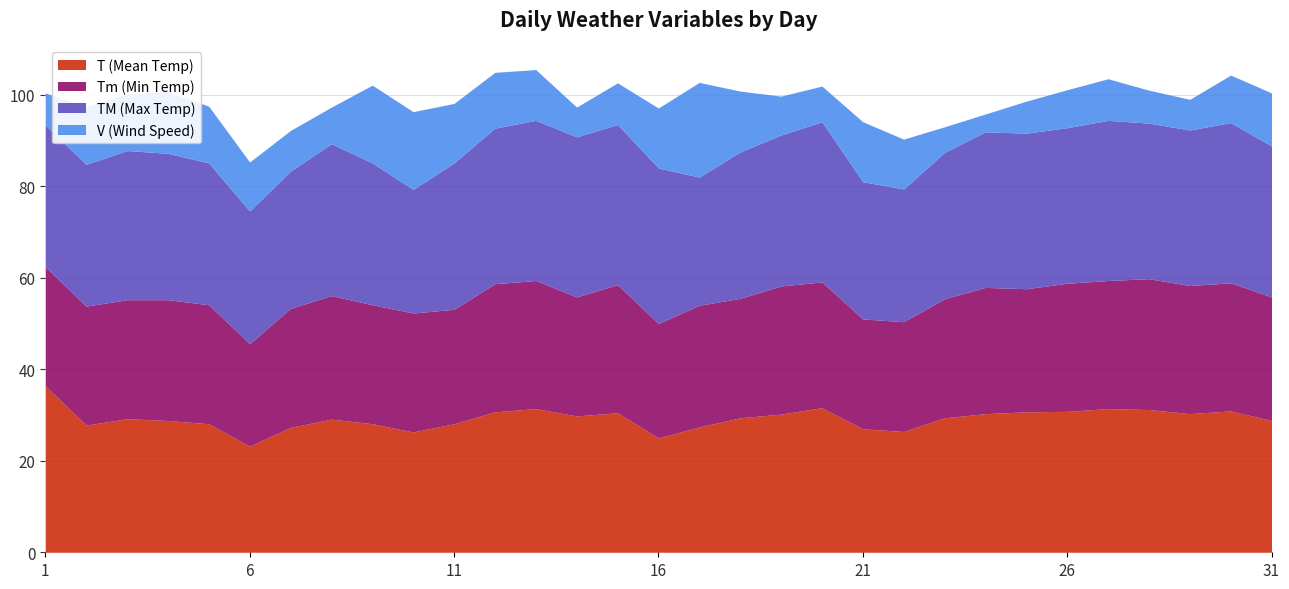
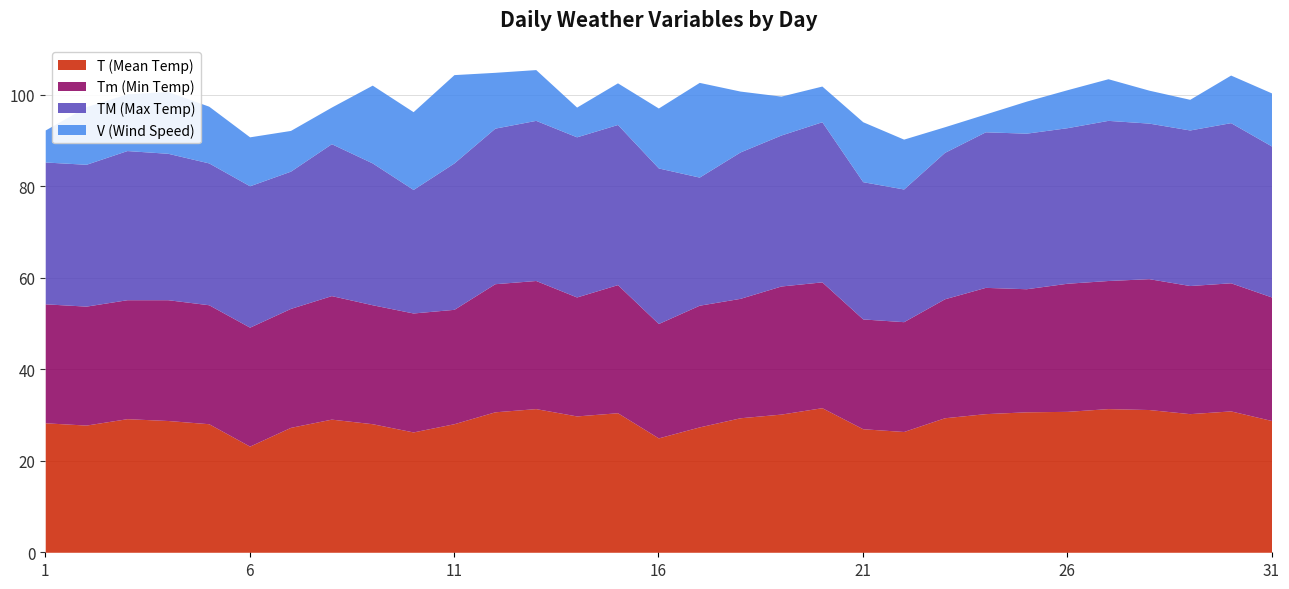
  {
    "T (Mean Temp)": {
-     "1": 36,
+     "1": 28,
      "6": 23,
      "11": 28,
      "16": 25,
      "21": 27,
      "26": 31,
      "31": 29
    },
    "Tm (Min Temp)": {
      "1": 26,
-     "6": 22,
+     "6": 26,
      "11": 25,
      "16": 25,
      "21": 24,
      "26": 28,
      "31": 27
    },
    "TM (Max Temp)": {
      "1": 31,
-     "6": 29,
+     "6": 31,
      "11": 32,
      "16": 34,
      "21": 30,
      "26": 34,
      "31": 33
    },
    "V (Wind Speed)": {
      "1": 7,
      "6": 11,
-     "11": 13,
+     "11": 19,
      "16": 13,
      "21": 13,
      "26": 8,
      "31": 12
    }
  }
